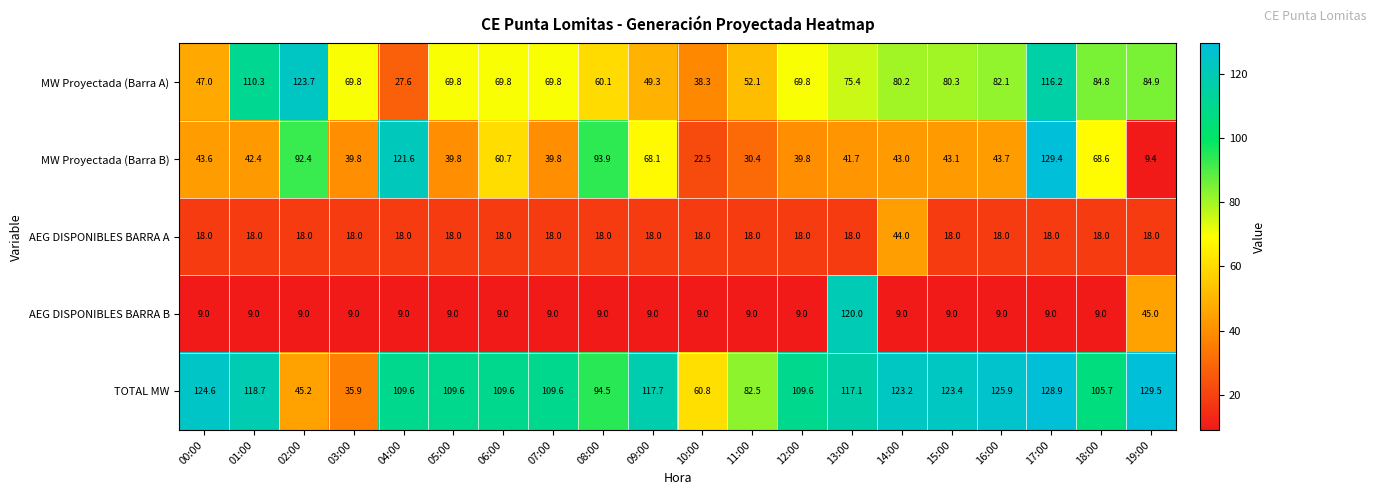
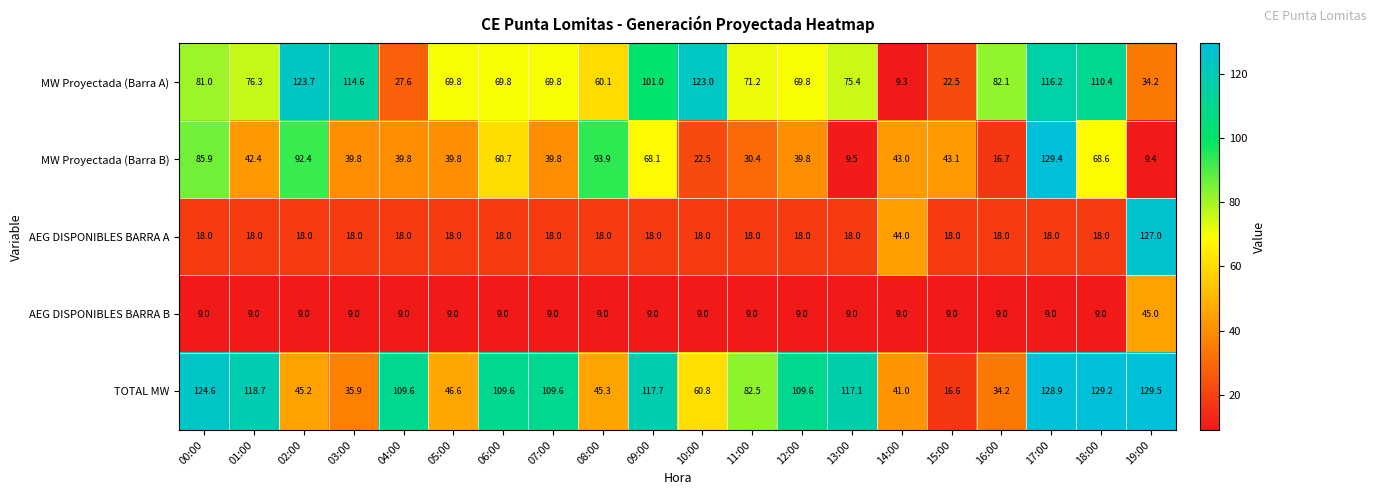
  {
    "MW Proyectada (Barra A)": {
-     "00:00": 47.0,
-     "01:00": 110.3,
+     "00:00": 81.0,
+     "01:00": 76.3,
      "02:00": 123.7,
-     "03:00": 69.8,
+     "03:00": 114.6,
      "04:00": 27.6,
      "05:00": 69.8,
      "06:00": 69.8,
      "07:00": 69.8,
      "08:00": 60.1,
-     "09:00": 49.3,
-     "10:00": 38.3,
-     "11:00": 52.1,
+     "09:00": 101.0,
+     "10:00": 123.0,
+     "11:00": 71.2,
      "12:00": 69.8,
      "13:00": 75.4,
-     "14:00": 80.2,
-     "15:00": 80.3,
+     "14:00": 9.3,
+     "15:00": 22.5,
      "16:00": 82.1,
      "17:00": 116.2,
-     "18:00": 84.8,
-     "19:00": 84.9
+     "18:00": 110.4,
+     "19:00": 34.2
    },
    "MW Proyectada (Barra B)": {
-     "00:00": 43.6,
+     "00:00": 85.9,
      "01:00": 42.4,
      "02:00": 92.4,
      "03:00": 39.8,
-     "04:00": 121.6,
+     "04:00": 39.8,
      "05:00": 39.8,
      "06:00": 60.7,
      "07:00": 39.8,
      "08:00": 93.9,
      "09:00": 68.1,
      "10:00": 22.5,
      "11:00": 30.4,
      "12:00": 39.8,
-     "13:00": 41.7,
+     "13:00": 9.5,
      "14:00": 43.0,
      "15:00": 43.1,
-     "16:00": 43.7,
+     "16:00": 16.7,
      "17:00": 129.4,
      "18:00": 68.6,
      "19:00": 9.4
    },
    "AEG DISPONIBLES BARRA A": {
      "00:00": 18.0,
      "01:00": 18.0,
      "02:00": 18.0,
      "03:00": 18.0,
      "04:00": 18.0,
      "05:00": 18.0,
      "06:00": 18.0,
      "07:00": 18.0,
      "08:00": 18.0,
      "09:00": 18.0,
      "10:00": 18.0,
      "11:00": 18.0,
      "12:00": 18.0,
      "13:00": 18.0,
      "14:00": 44.0,
      "15:00": 18.0,
      "16:00": 18.0,
      "17:00": 18.0,
      "18:00": 18.0,
-     "19:00": 18.0
+     "19:00": 127.0
    },
    "AEG DISPONIBLES BARRA B": {
      "00:00": 9.0,
      "01:00": 9.0,
      "02:00": 9.0,
      "03:00": 9.0,
      "04:00": 9.0,
      "05:00": 9.0,
      "06:00": 9.0,
      "07:00": 9.0,
      "08:00": 9.0,
      "09:00": 9.0,
      "10:00": 9.0,
      "11:00": 9.0,
      "12:00": 9.0,
-     "13:00": 120.0,
+     "13:00": 9.0,
      "14:00": 9.0,
      "15:00": 9.0,
      "16:00": 9.0,
      "17:00": 9.0,
      "18:00": 9.0,
      "19:00": 45.0
    },
    "TOTAL MW": {
      "00:00": 124.6,
      "01:00": 118.7,
      "02:00": 45.2,
      "03:00": 35.9,
      "04:00": 109.6,
-     "05:00": 109.6,
+     "05:00": 46.6,
      "06:00": 109.6,
      "07:00": 109.6,
-     "08:00": 94.5,
+     "08:00": 45.3,
      "09:00": 117.7,
      "10:00": 60.8,
      "11:00": 82.5,
      "12:00": 109.6,
      "13:00": 117.1,
-     "14:00": 123.2,
-     "15:00": 123.4,
-     "16:00": 125.9,
+     "14:00": 41.0,
+     "15:00": 16.6,
+     "16:00": 34.2,
      "17:00": 128.9,
-     "18:00": 105.7,
+     "18:00": 129.2,
      "19:00": 129.5
    }
  }
